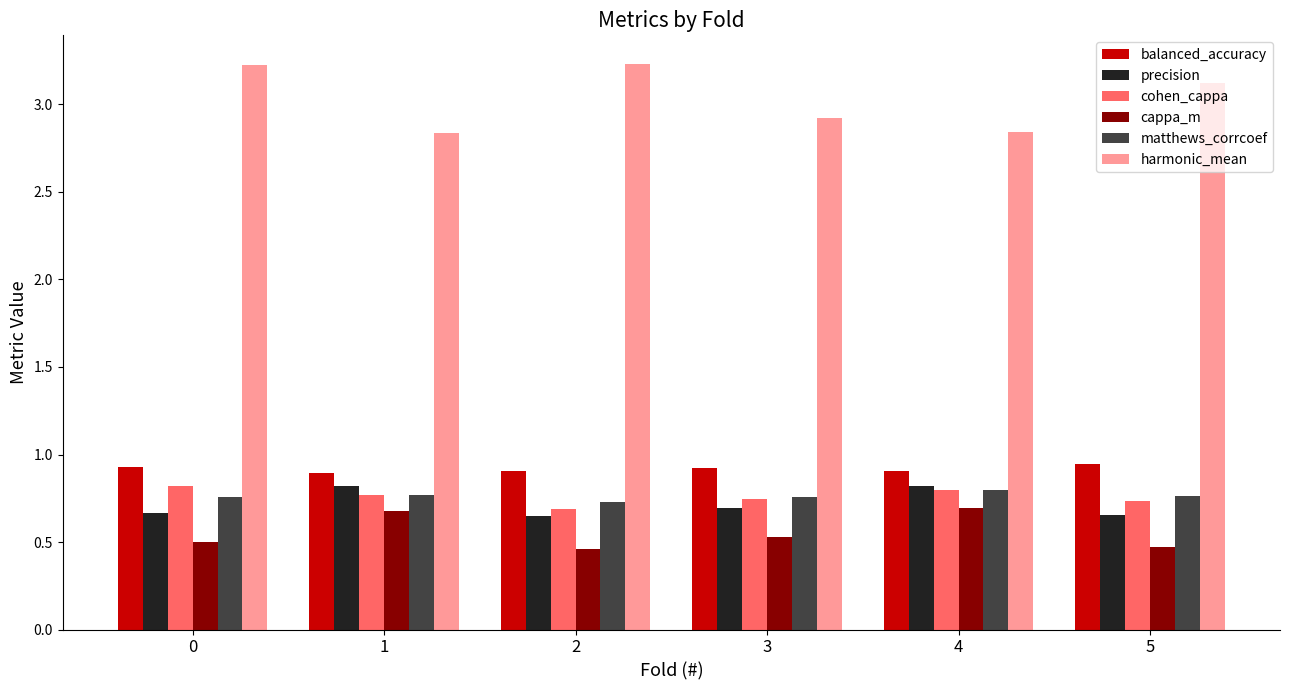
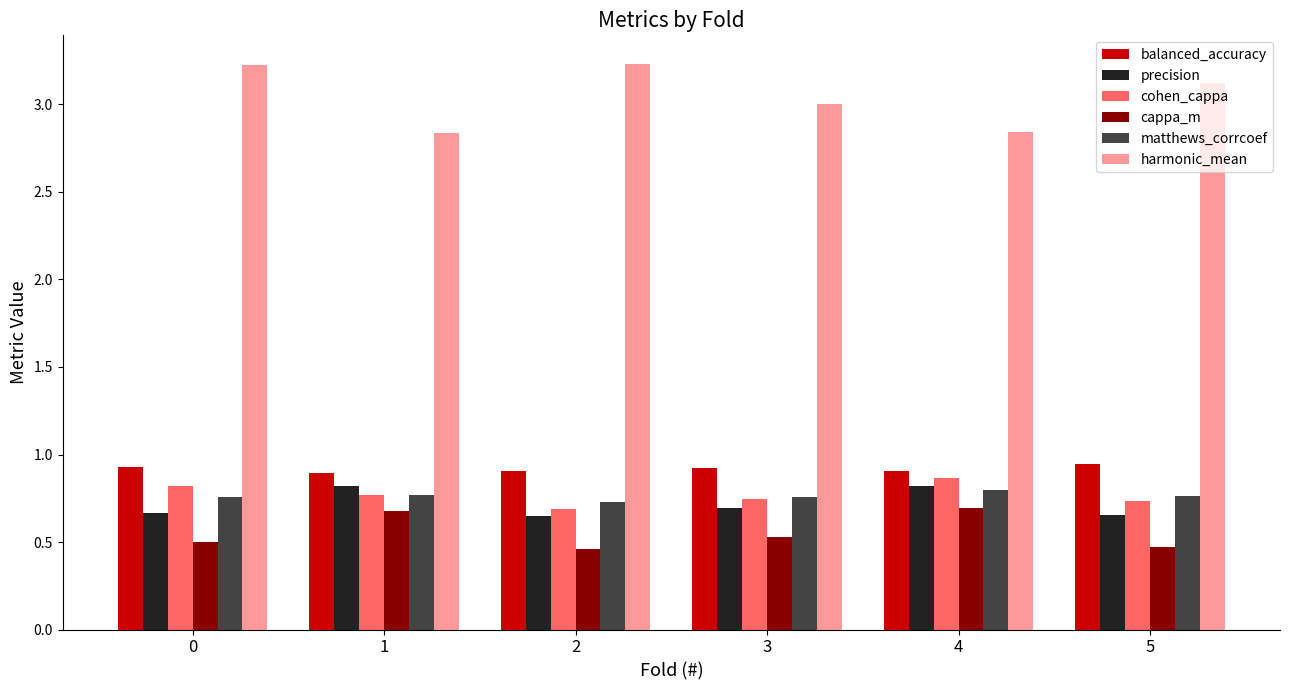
  {
    "balanced_accuracy": {
      "0": 0.93,
      "1": 0.89,
      "2": 0.91,
      "3": 0.92,
      "4": 0.91,
      "5": 0.95
    },
    "cohen_cappa": {
      "0": 0.82,
      "1": 0.77,
      "2": 0.69,
      "3": 0.74,
-     "4": 0.80,
+     "4": 0.86,
      "5": 0.74
    },
    "cappa_m": {
      "0": 0.50,
      "1": 0.68,
      "2": 0.46,
      "3": 0.53,
      "4": 0.69,
      "5": 0.47
    },
    "harmonic_mean": {
      "0": 3.23,
      "1": 2.84,
      "2": 3.23,
-     "3": 2.93,
+     "3": 3.00,
      "4": 2.84
    }
  }
